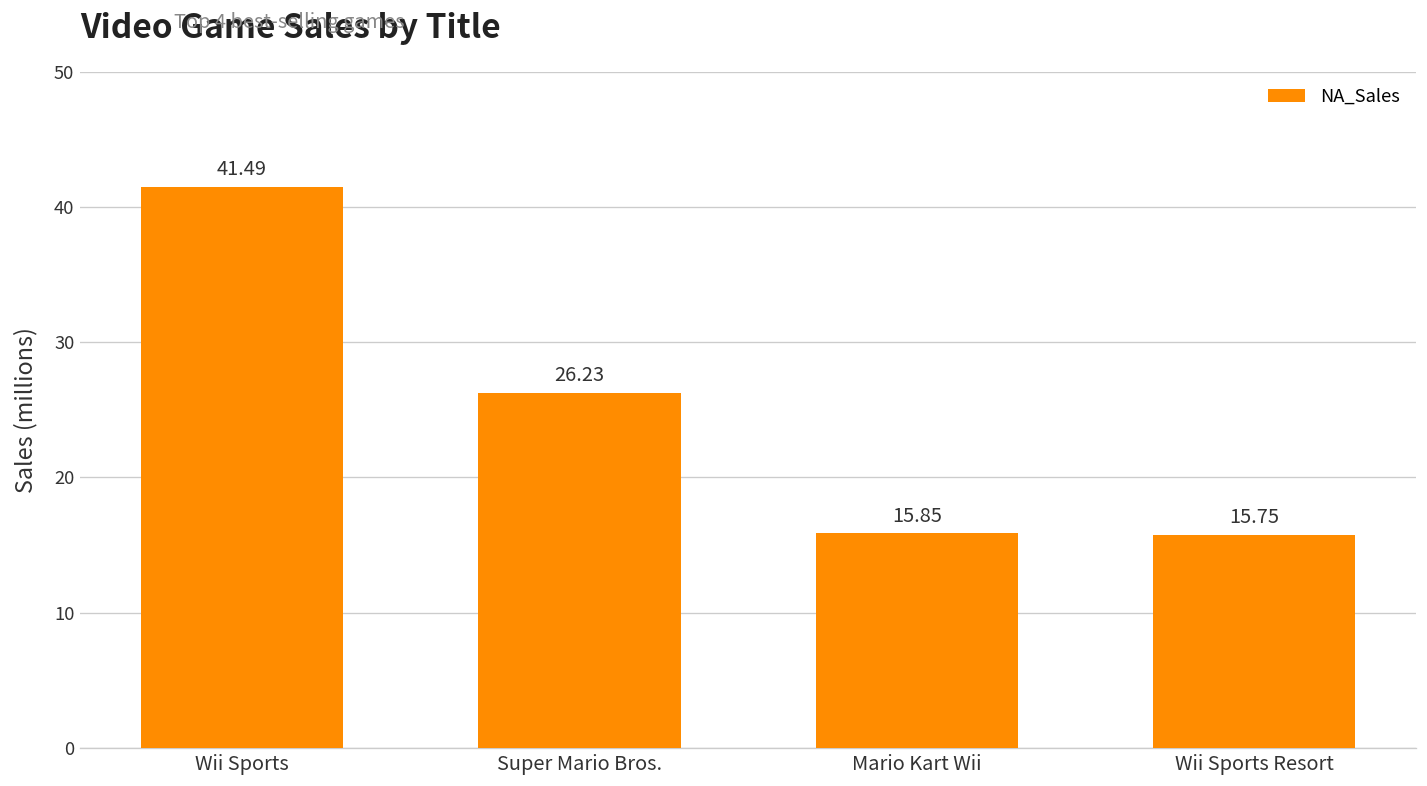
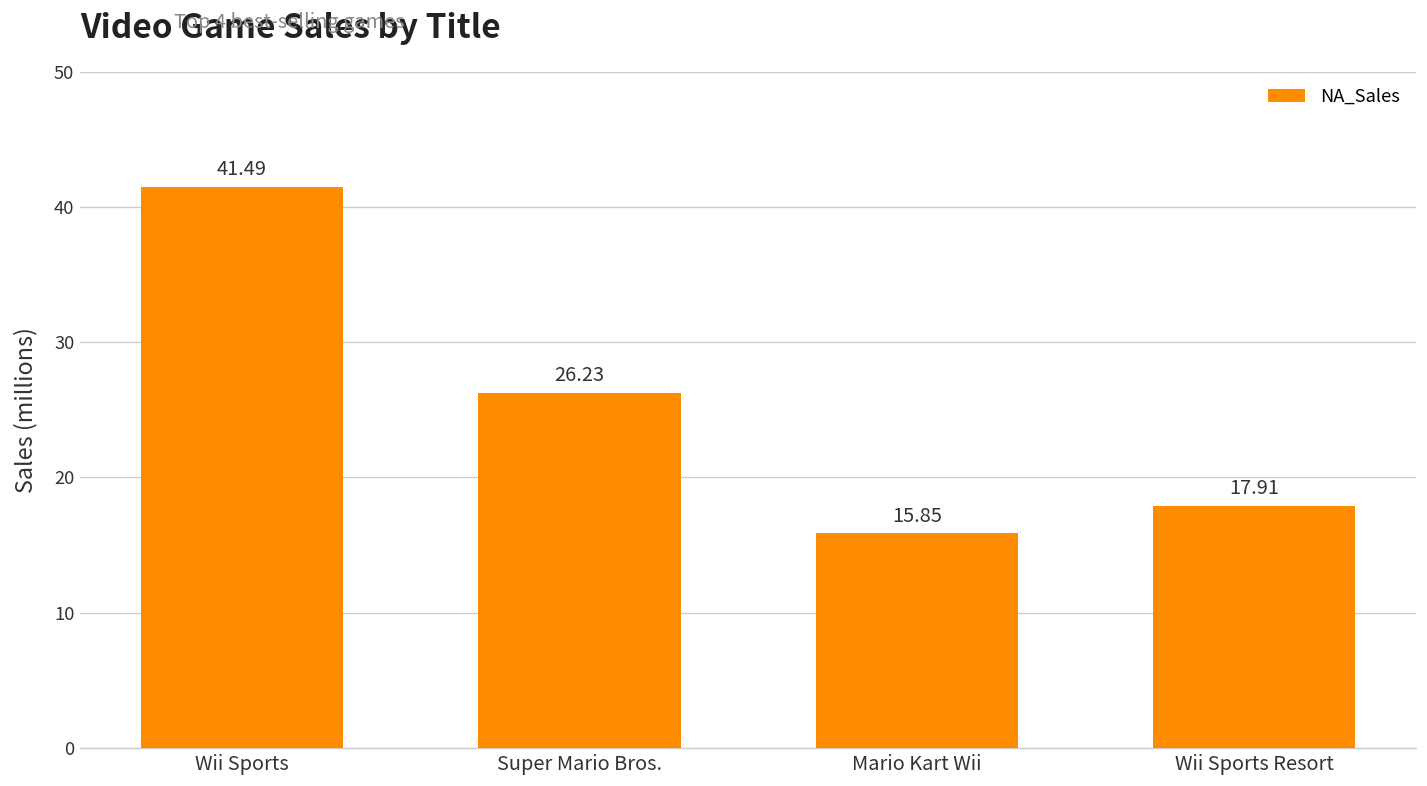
  {
    "Wii Sports": 41.49,
    "Super Mario Bros.": 26.23,
    "Mario Kart Wii": 15.85,
-   "Wii Sports Resort": 15.75
+   "Wii Sports Resort": 17.91
  }
